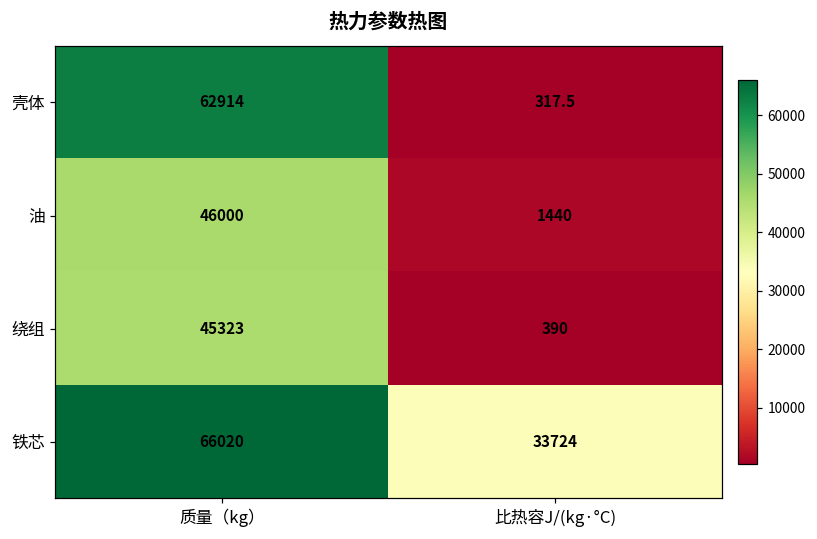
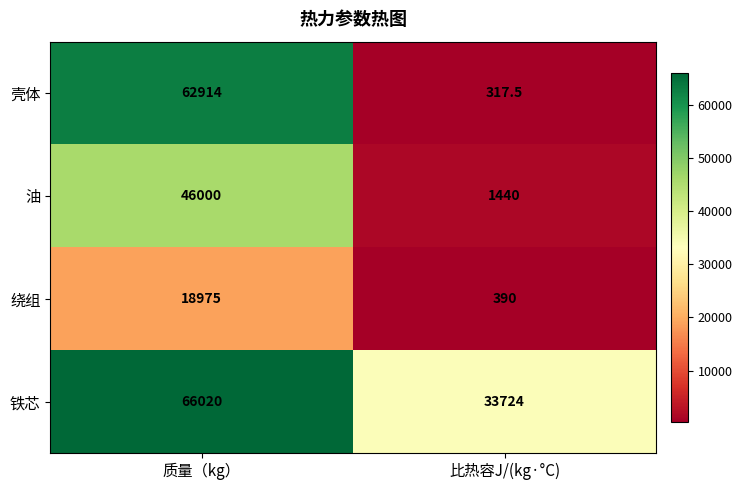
  {
    "壳体": {
      "质量（kg）": 62914,
      "比热容J/(kg·°C)": 317.5
    },
    "油": {
      "质量（kg）": 46000,
      "比热容J/(kg·°C)": 1440
    },
    "绕组": {
-     "质量（kg）": 45323,
+     "质量（kg）": 18975,
      "比热容J/(kg·°C)": 390
    },
    "铁芯": {
      "质量（kg）": 66020,
      "比热容J/(kg·°C)": 33724
    }
  }
